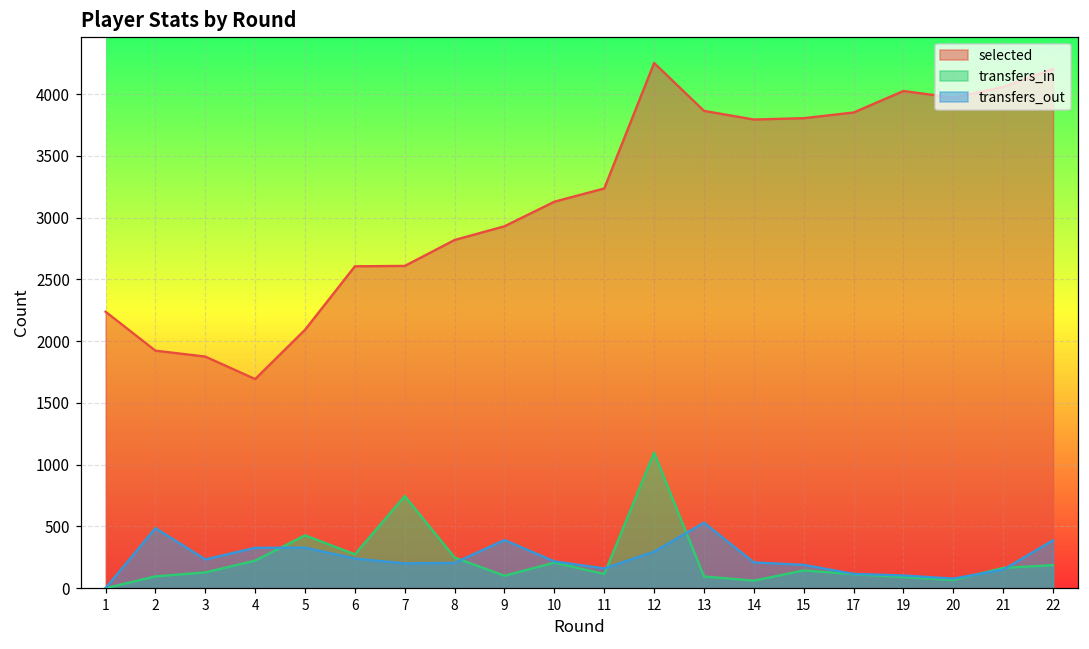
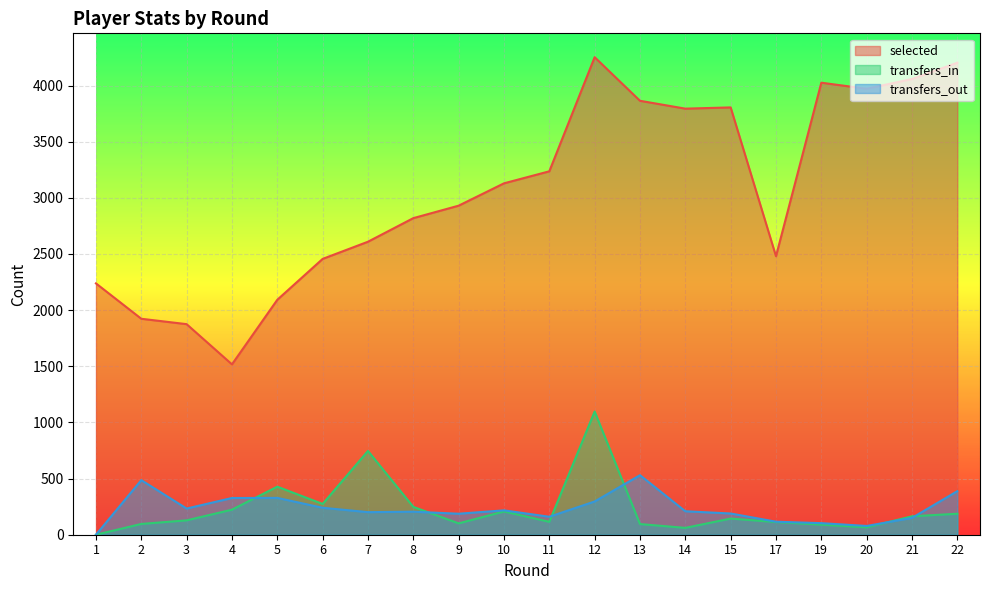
  {
    "selected": {
      "1": 2240,
      "2": 1920,
      "3": 1880,
-     "4": 1690,
+     "4": 1520,
      "5": 2090,
-     "6": 2610,
+     "6": 2460,
      "7": 2610,
      "8": 2820,
      "9": 2930,
      "10": 3130,
      "11": 3240,
      "12": 4250,
      "13": 3860,
      "14": 3790,
      "15": 3810,
-     "17": 3850,
+     "17": 2480,
      "19": 4030
    },
    "transfers_in": {
      "2": 100,
      "3": 130,
      "4": 220,
      "5": 430,
      "6": 270,
      "7": 750,
      "8": 250,
      "9": 100,
      "11": 120,
      "12": 1100,
      "13": 100,
      "14": 60,
      "15": 140,
      "22": 190
    },
    "transfers_out": {
      "2": 490,
      "3": 230,
      "4": 330,
      "5": 330,
      "6": 240,
      "7": 200,
      "8": 210,
-     "9": 390,
+     "9": 190,
      "11": 160,
      "12": 300,
      "13": 530,
      "14": 210,
      "15": 190,
      "22": 390
    }
  }
